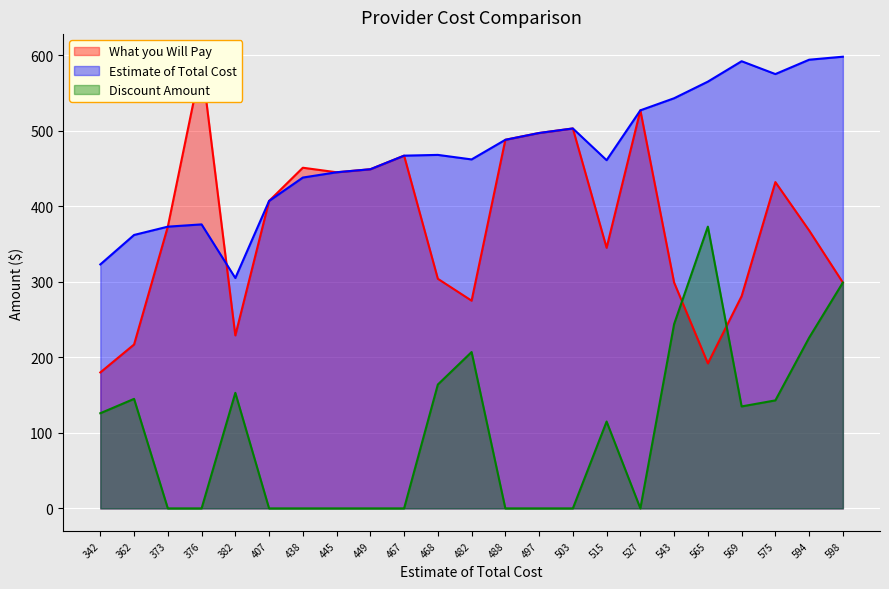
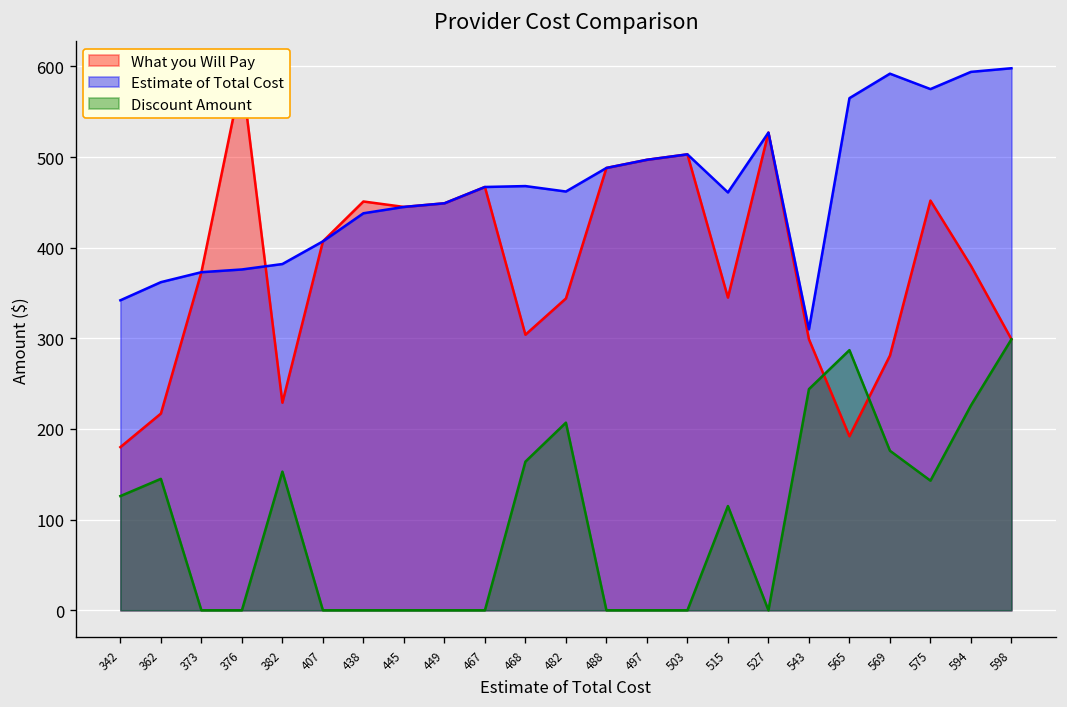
  {
    "What you Will Pay": {
      "342": 180,
      "362": 220,
      "382": 230,
      "438": 450,
      "468": 300,
-     "482": 280,
+     "482": 340,
      "515": 350,
      "543": 300,
      "565": 190,
      "569": 280,
-     "575": 430,
-     "594": 370
+     "575": 450,
+     "594": 380
    },
    "Estimate of Total Cost": {
-     "342": 320,
+     "342": 340,
      "362": 360,
      "376": 380,
-     "382": 310,
+     "382": 380,
      "438": 440,
      "468": 470,
      "482": 460,
      "515": 460,
-     "543": 540,
+     "543": 310,
      "565": 570,
      "569": 590,
      "575": 580,
      "594": 590,
      "598": 600
    },
    "Discount Amount": {
      "342": 130,
      "362": 150,
      "373": 0,
      "376": 0,
      "382": 150,
      "407": 0,
      "438": 0,
      "445": 0,
      "449": 0,
      "467": 0,
      "468": 160,
      "482": 210,
      "488": 0,
      "497": 0,
      "503": 0,
      "515": 120,
      "527": 0,
      "543": 240,
-     "565": 370,
-     "569": 140,
+     "565": 290,
+     "569": 180,
      "575": 140,
      "594": 230
    }
  }
